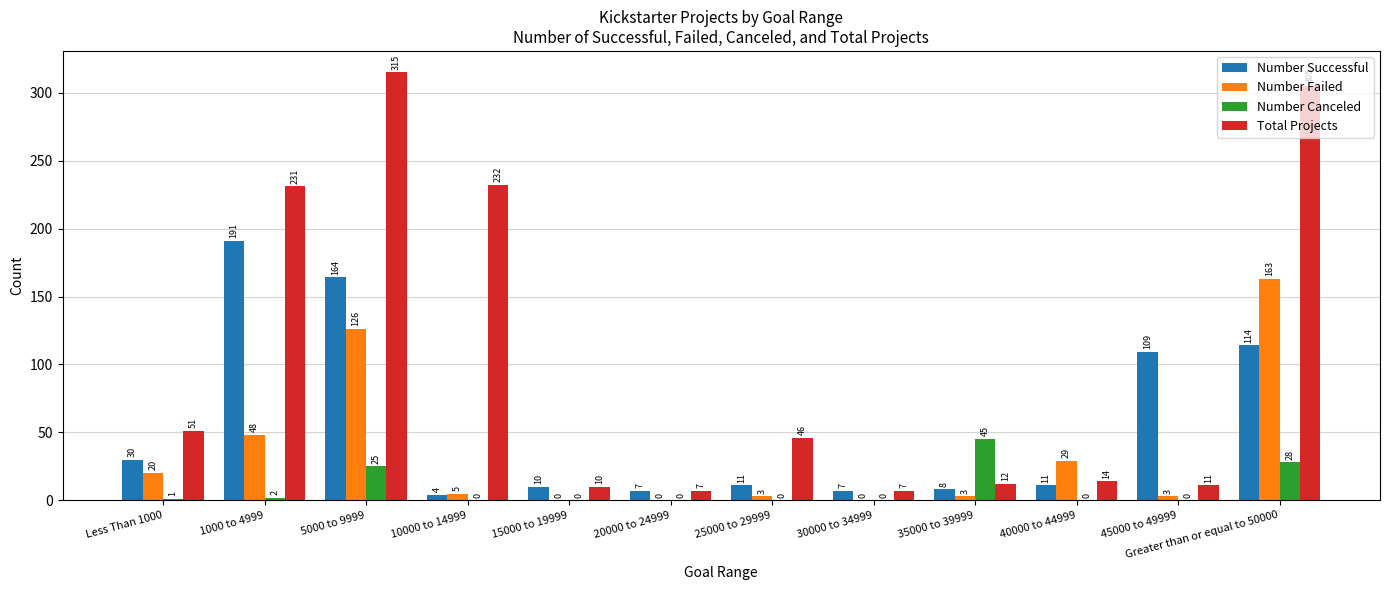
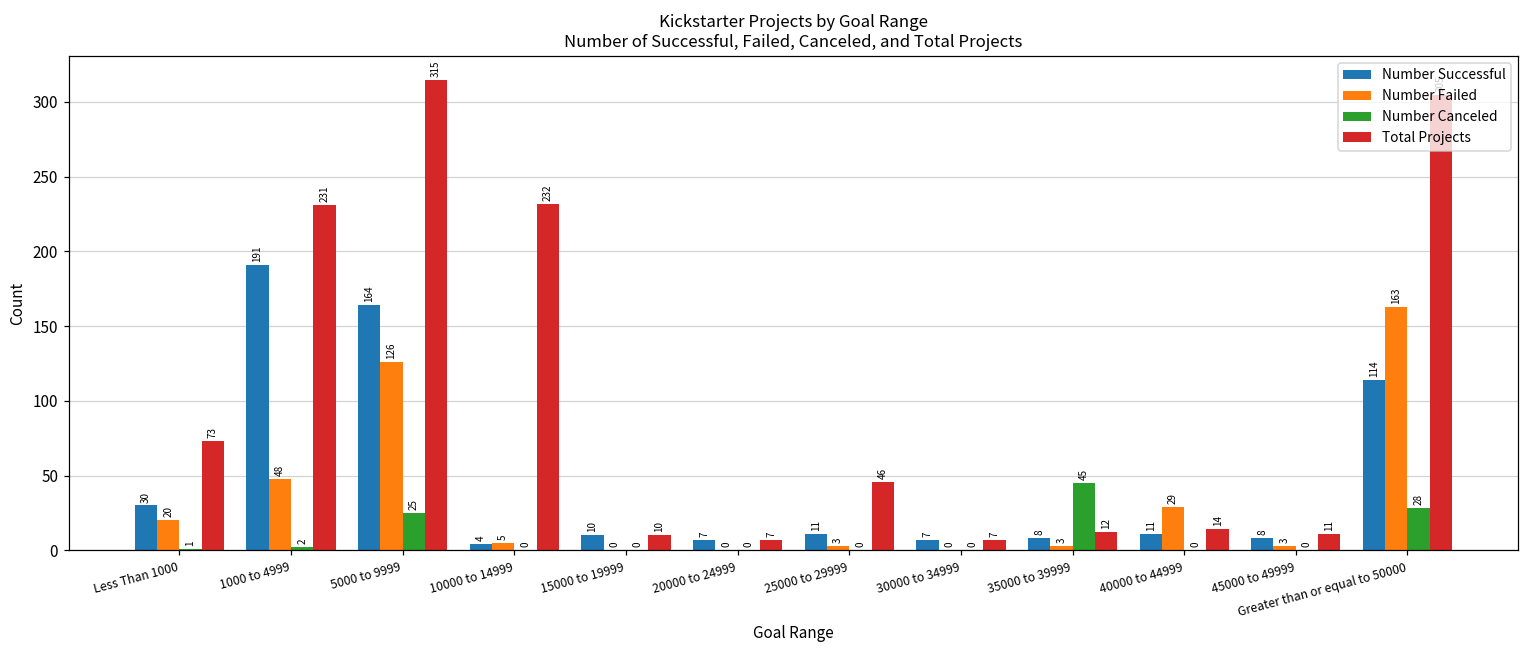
  {
    "Number Successful": {
      "Less Than 1000": 30,
      "1000 to 4999": 191,
      "5000 to 9999": 164,
      "10000 to 14999": 4,
      "15000 to 19999": 10,
      "20000 to 24999": 7,
      "25000 to 29999": 11,
      "30000 to 34999": 7,
      "35000 to 39999": 8,
      "40000 to 44999": 11,
-     "45000 to 49999": 109,
+     "45000 to 49999": 8,
      "Greater than or equal to 50000": 114
    },
    "Number Failed": {
      "Less Than 1000": 20,
      "1000 to 4999": 48,
      "5000 to 9999": 126,
      "10000 to 14999": 5,
      "15000 to 19999": 0,
      "20000 to 24999": 0,
      "25000 to 29999": 3,
      "30000 to 34999": 0,
      "35000 to 39999": 3,
      "40000 to 44999": 29,
      "45000 to 49999": 3,
      "Greater than or equal to 50000": 163
    },
    "Number Canceled": {
      "Less Than 1000": 1,
      "1000 to 4999": 2,
      "5000 to 9999": 25,
      "10000 to 14999": 0,
      "15000 to 19999": 0,
      "20000 to 24999": 0,
      "25000 to 29999": 0,
      "30000 to 34999": 0,
      "35000 to 39999": 45,
      "40000 to 44999": 0,
      "45000 to 49999": 0,
      "Greater than or equal to 50000": 28
    },
    "Total Projects": {
-     "Less Than 1000": 51,
+     "Less Than 1000": 73,
      "1000 to 4999": 231,
      "5000 to 9999": 315,
      "10000 to 14999": 232,
      "15000 to 19999": 10,
      "20000 to 24999": 7,
      "25000 to 29999": 46,
      "30000 to 34999": 7,
      "35000 to 39999": 12,
      "40000 to 44999": 14,
      "45000 to 49999": 11
    }
  }
